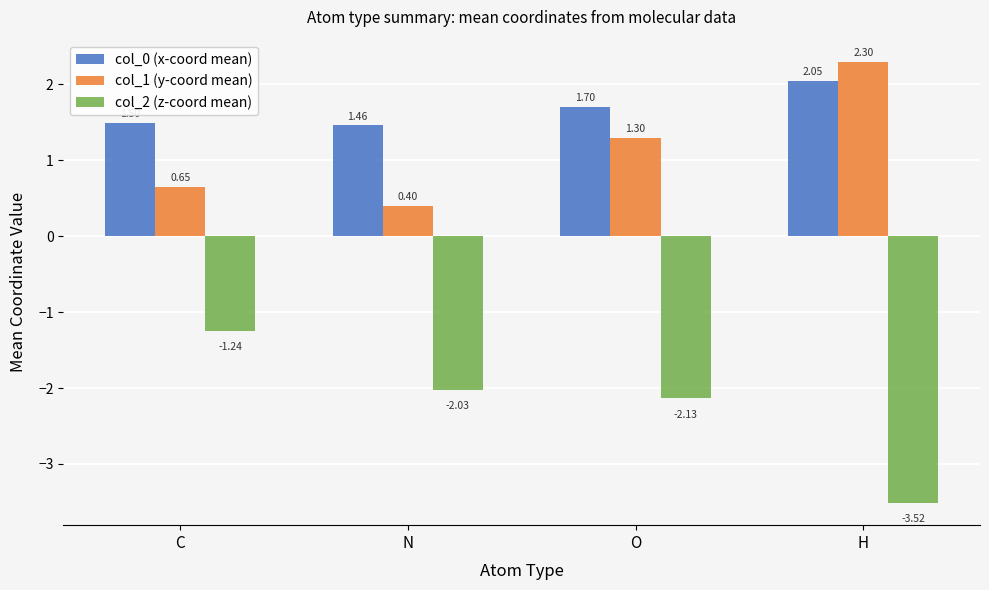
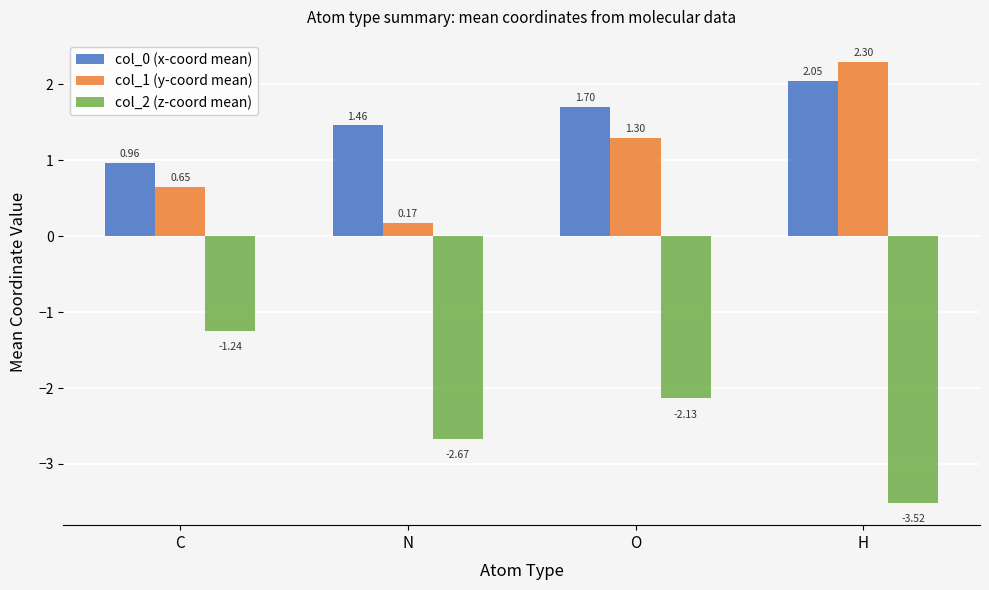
  {
    "col_0 (x-coord mean)": {
-     "C": 1.5
+     "C": 1.0
    },
    "col_1 (y-coord mean)": {
      "C": 0.65,
-     "N": 0.40,
+     "N": 0.17,
      "O": 1.30,
      "H": 2.30
    },
    "col_2 (z-coord mean)": {
      "C": -1.24,
-     "N": -2.03,
+     "N": -2.67,
      "O": -2.13,
      "H": -3.52
    }
  }
